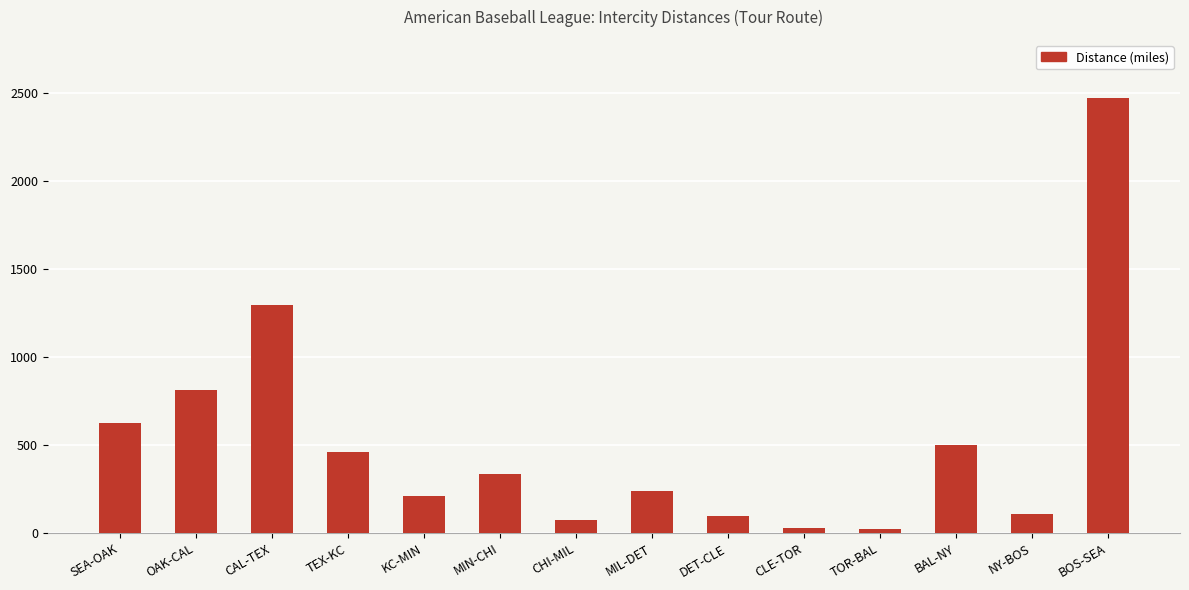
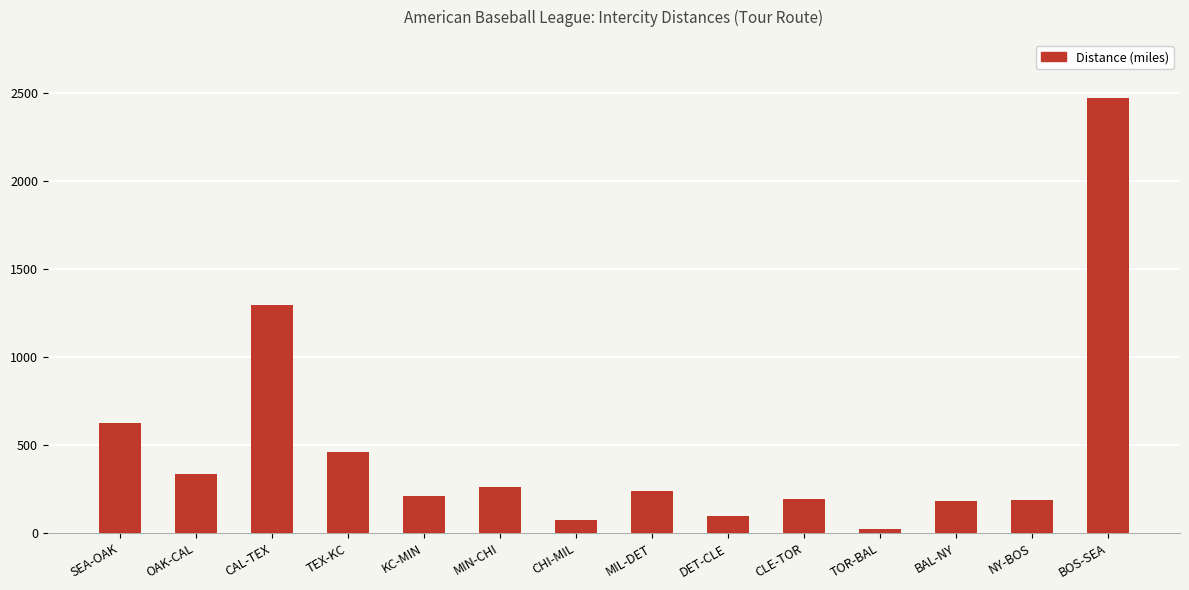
  {
    "SEA-OAK": 630,
-   "OAK-CAL": 810,
+   "OAK-CAL": 340,
    "CAL-TEX": 1300,
    "TEX-KC": 460,
    "KC-MIN": 210,
-   "MIN-CHI": 330,
+   "MIN-CHI": 260,
    "CHI-MIL": 70,
    "MIL-DET": 240,
    "DET-CLE": 100,
-   "CLE-TOR": 30,
+   "CLE-TOR": 190,
    "TOR-BAL": 20,
-   "BAL-NY": 500,
-   "NY-BOS": 110,
+   "BAL-NY": 180,
+   "NY-BOS": 190,
    "BOS-SEA": 2470
  }
